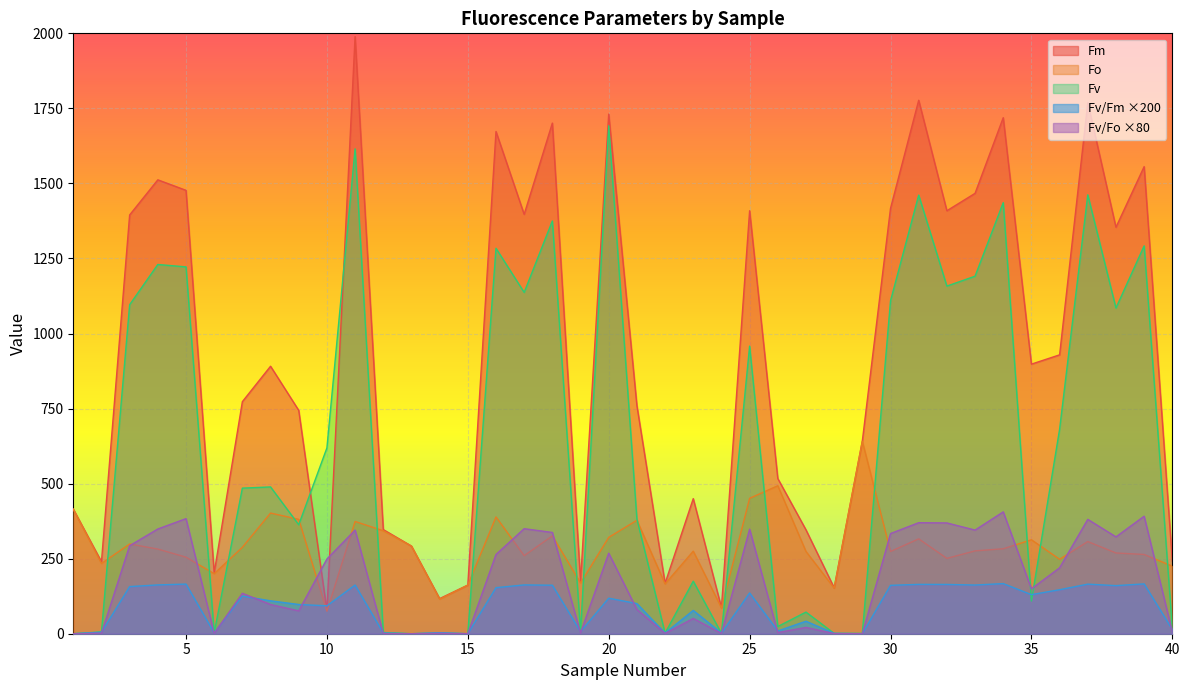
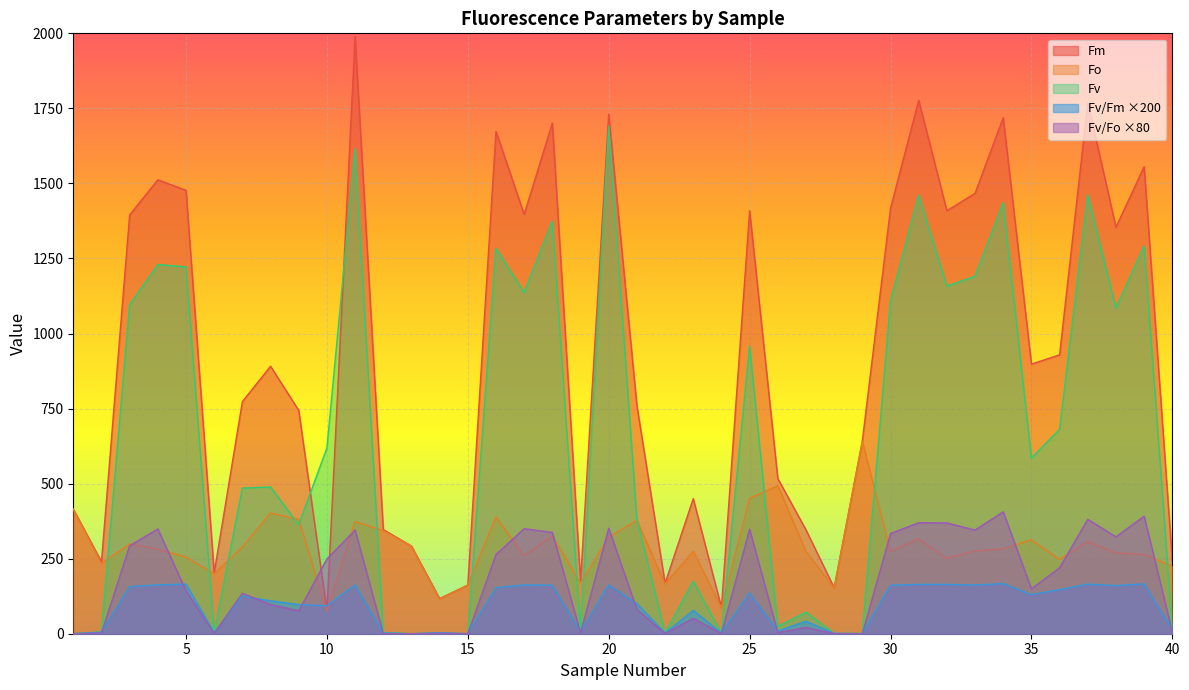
  {
    "Fv": {
      "5": 1220,
      "10": 620,
      "20": 1690,
      "25": 960,
      "30": 1110,
-     "35": 110
+     "35": 590
    },
    "Fv/Fm ×200": {
      "5": 170,
      "10": 90,
-     "20": 120,
+     "20": 160,
      "25": 140,
      "30": 160,
      "35": 130
    },
    "Fv/Fo ×80": {
-     "5": 380,
+     "5": 140,
      "10": 250,
-     "20": 270,
+     "20": 350,
      "25": 350,
      "30": 330,
      "35": 150
    }
  }
